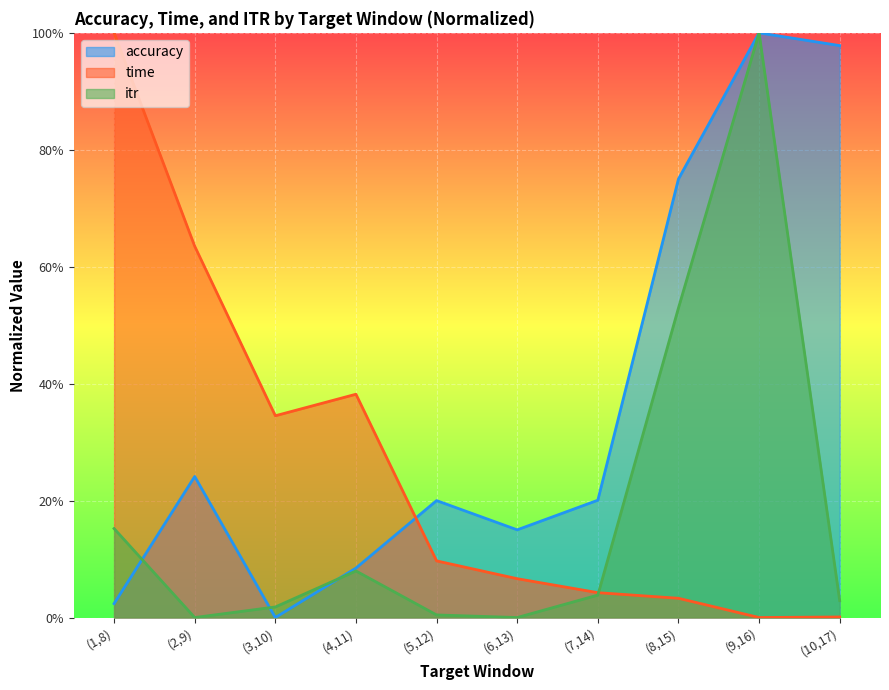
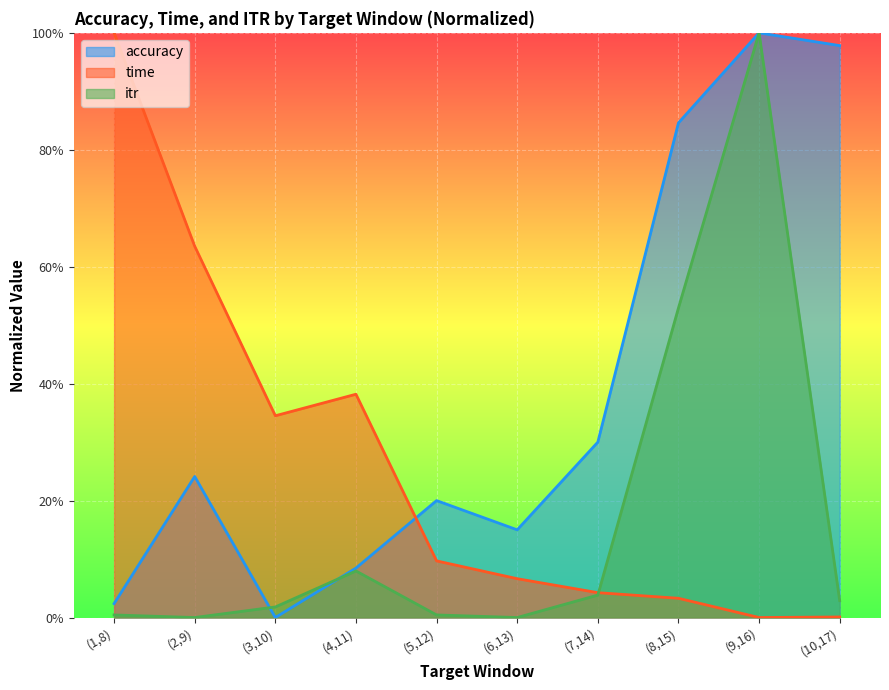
  {
    "accuracy": {
      "(1,8)": "2%",
      "(2,9)": "24%",
      "(3,10)": "0%",
      "(4,11)": "8%",
      "(5,12)": "20%",
      "(6,13)": "15%",
-     "(7,14)": "20%",
-     "(8,15)": "75%",
+     "(7,14)": "30%",
+     "(8,15)": "85%",
      "(10,17)": "98%"
    },
    "time": {
      "(1,8)": "100%",
      "(2,9)": "64%",
      "(3,10)": "35%",
      "(4,11)": "38%",
      "(5,12)": "10%",
      "(6,13)": "7%",
      "(8,15)": "3%",
      "(9,16)": "0%",
      "(10,17)": "0%"
    },
    "itr": {
-     "(1,8)": "15%",
+     "(1,8)": "0%",
      "(2,9)": "0%",
      "(3,10)": "2%",
      "(4,11)": "8%",
      "(5,12)": "0%",
      "(6,13)": "0%",
      "(8,15)": "53%",
      "(10,17)": "3%"
    }
  }
